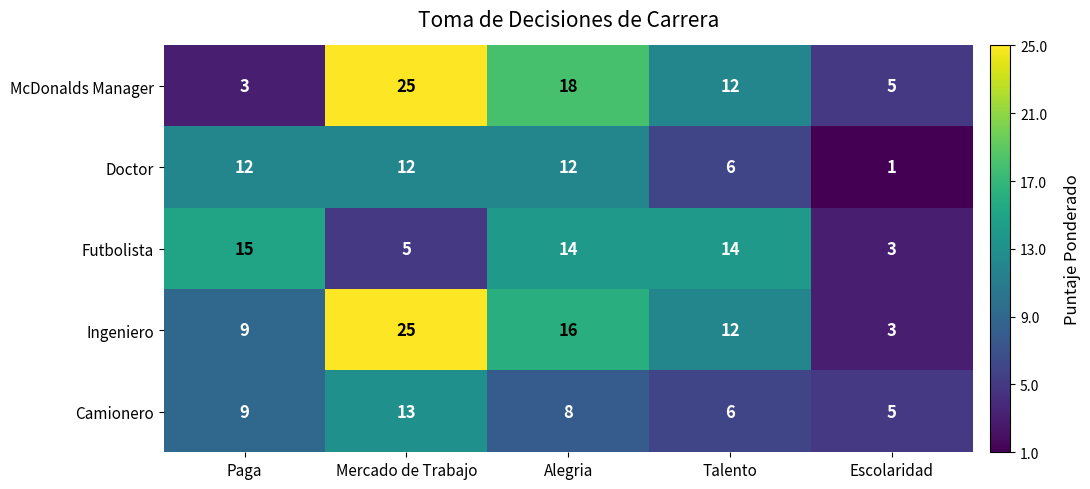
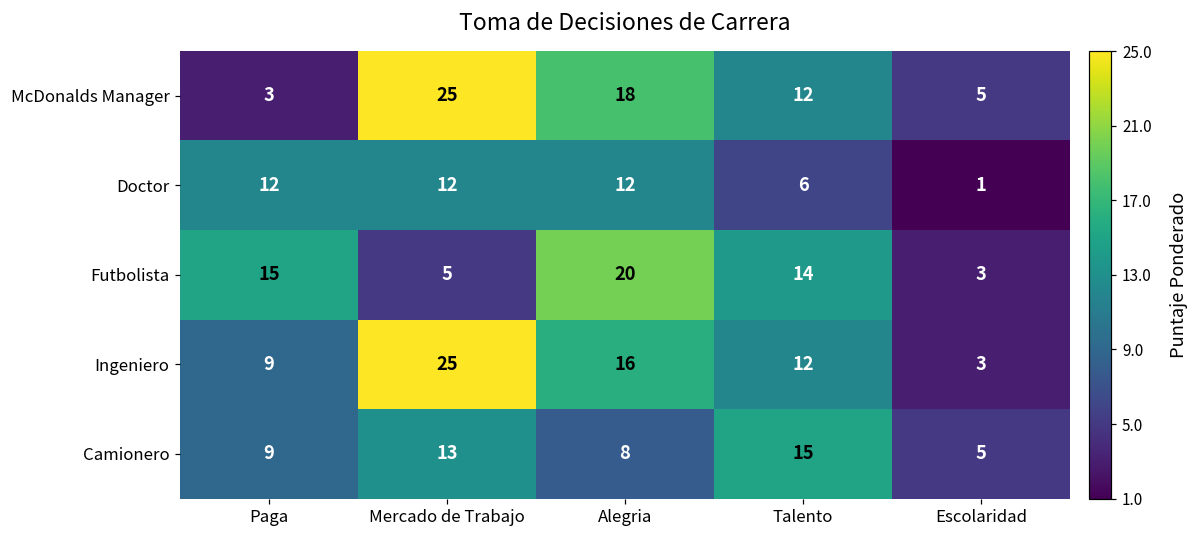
  {
    "McDonalds Manager": {
      "Paga": 3,
      "Mercado de Trabajo": 25,
      "Alegria": 18,
      "Talento": 12,
      "Escolaridad": 5
    },
    "Doctor": {
      "Paga": 12,
      "Mercado de Trabajo": 12,
      "Alegria": 12,
      "Talento": 6,
      "Escolaridad": 1
    },
    "Futbolista": {
      "Paga": 15,
      "Mercado de Trabajo": 5,
-     "Alegria": 14,
+     "Alegria": 20,
      "Talento": 14,
      "Escolaridad": 3
    },
    "Ingeniero": {
      "Paga": 9,
      "Mercado de Trabajo": 25,
      "Alegria": 16,
      "Talento": 12,
      "Escolaridad": 3
    },
    "Camionero": {
      "Paga": 9,
      "Mercado de Trabajo": 13,
      "Alegria": 8,
-     "Talento": 6,
+     "Talento": 15,
      "Escolaridad": 5
    }
  }
